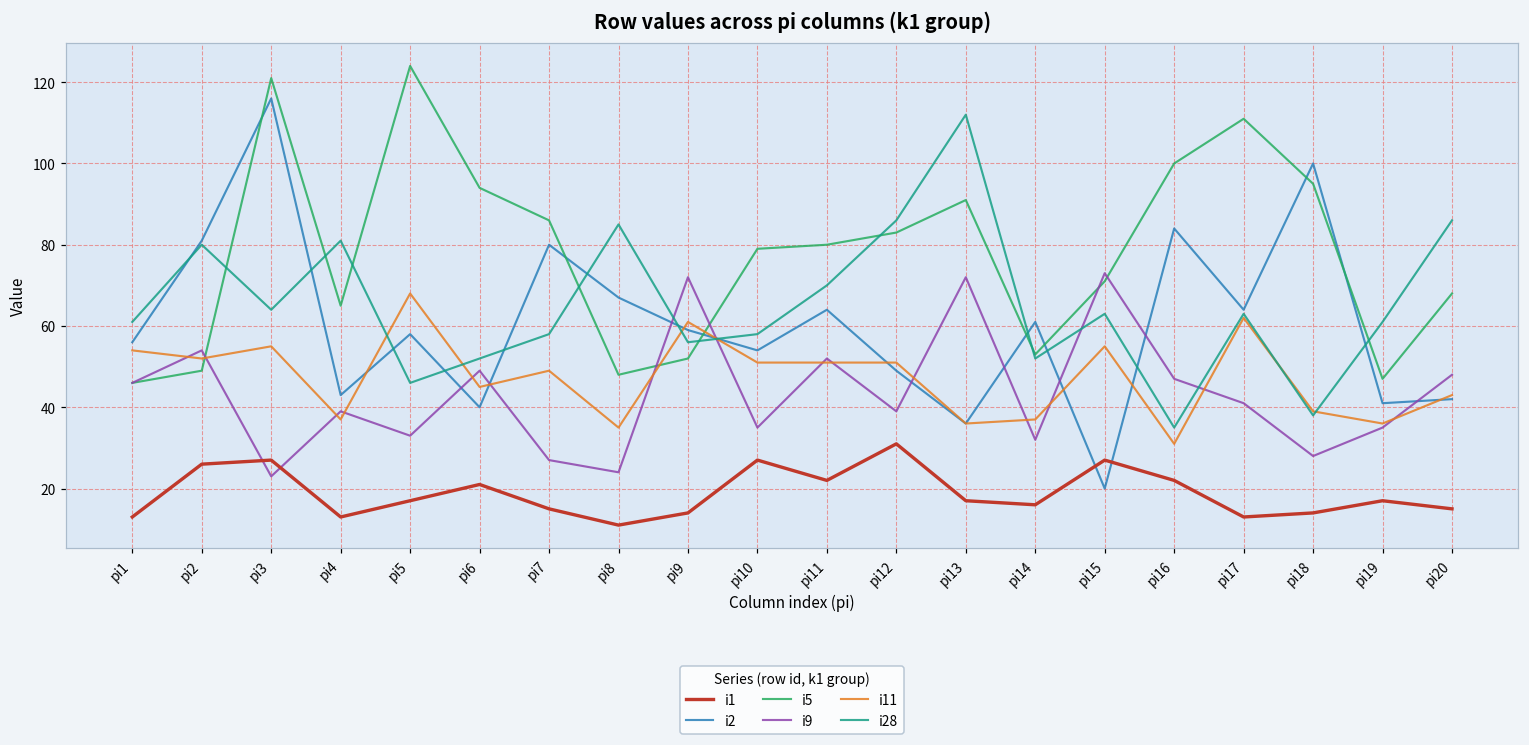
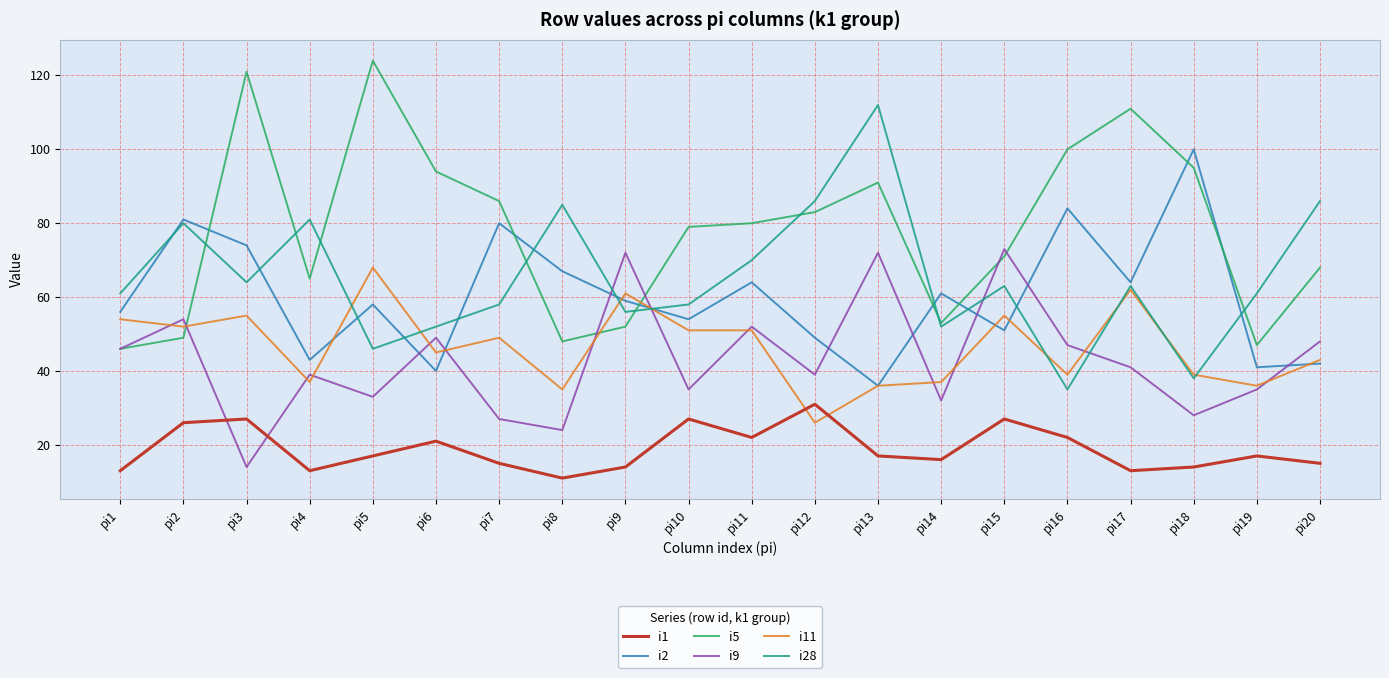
  {
    "i1": {
      "pi1": 13,
      "pi2": 26,
      "pi3": 27,
      "pi4": 13,
      "pi5": 17,
      "pi6": 21,
      "pi7": 15,
      "pi8": 11,
      "pi9": 14,
      "pi10": 27,
      "pi11": 22,
      "pi12": 31,
      "pi13": 17,
      "pi14": 16,
      "pi15": 27,
      "pi16": 22,
      "pi17": 13,
      "pi18": 14,
      "pi19": 17,
      "pi20": 15
    },
    "i2": {
      "pi1": 56,
      "pi2": 81,
-     "pi3": 116,
+     "pi3": 74,
      "pi4": 43,
      "pi5": 58,
      "pi6": 40,
      "pi7": 80,
      "pi8": 67,
      "pi9": 59,
      "pi10": 54,
      "pi11": 64,
      "pi12": 49,
      "pi14": 61,
-     "pi15": 20,
+     "pi15": 51,
      "pi16": 84,
      "pi17": 64,
      "pi18": 100,
      "pi19": 41,
      "pi20": 42
    },
    "i9": {
      "pi2": 54,
-     "pi3": 23,
+     "pi3": 14,
      "pi4": 39,
      "pi5": 33,
      "pi6": 49,
      "pi7": 27,
      "pi8": 24,
      "pi9": 72,
      "pi10": 35,
      "pi11": 52,
      "pi12": 39,
      "pi13": 72,
      "pi14": 32,
      "pi15": 73,
      "pi16": 47,
      "pi17": 41,
      "pi18": 28,
      "pi19": 35,
      "pi20": 48
    },
    "i11": {
      "pi1": 54,
      "pi2": 52,
      "pi3": 55,
      "pi4": 37,
      "pi5": 68,
      "pi6": 45,
      "pi7": 49,
      "pi8": 35,
      "pi9": 61,
      "pi10": 51,
      "pi11": 51,
-     "pi12": 51,
+     "pi12": 26,
      "pi14": 37,
      "pi15": 55,
-     "pi16": 31,
+     "pi16": 39,
      "pi17": 62,
      "pi18": 39,
      "pi19": 36,
      "pi20": 43
    }
  }
